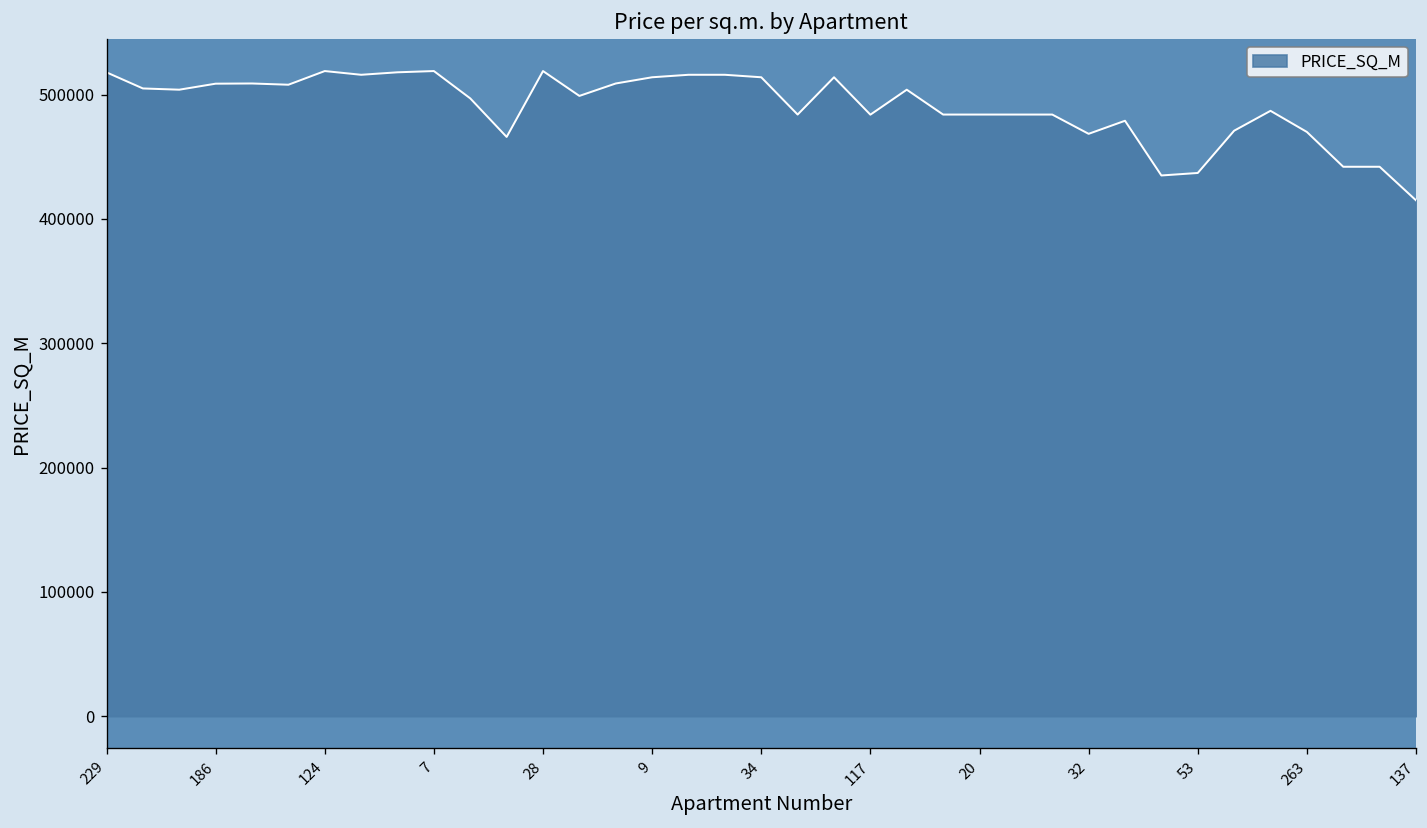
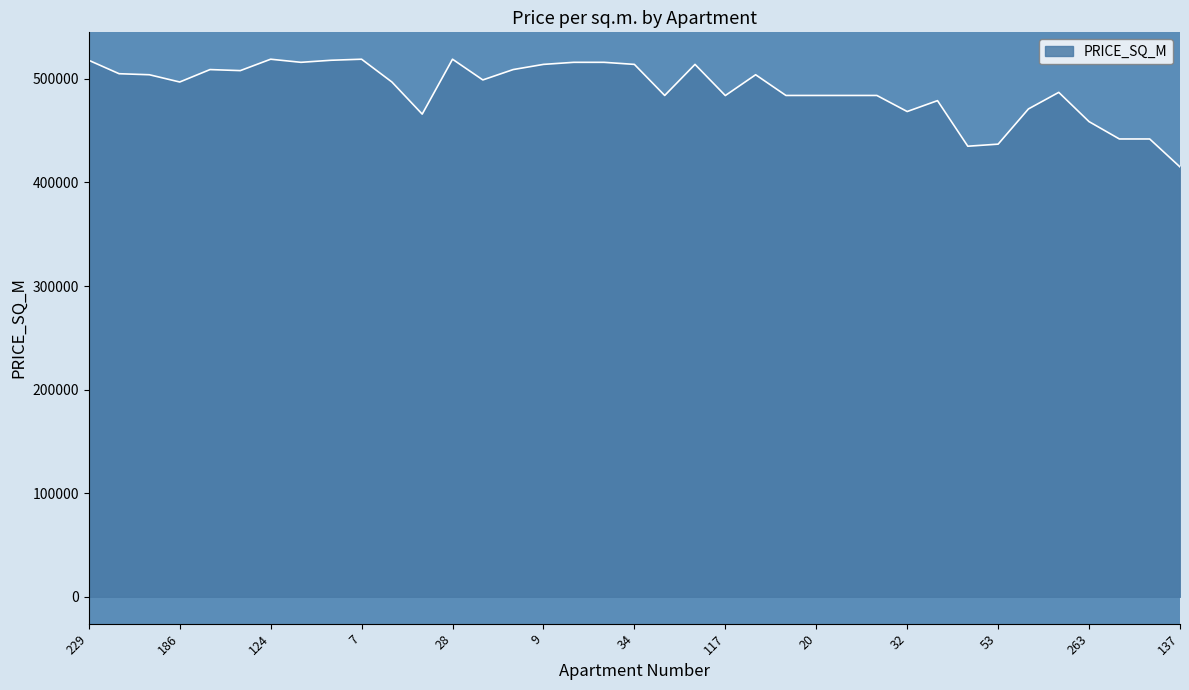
  {
    "229": 518000,
-   "186": 509000,
+   "186": 497000,
    "124": 519000,
    "9": 514000,
    "117": 484000,
    "53": 437000,
-   "263": 470000,
+   "263": 459000,
    "137": 415000
  }
